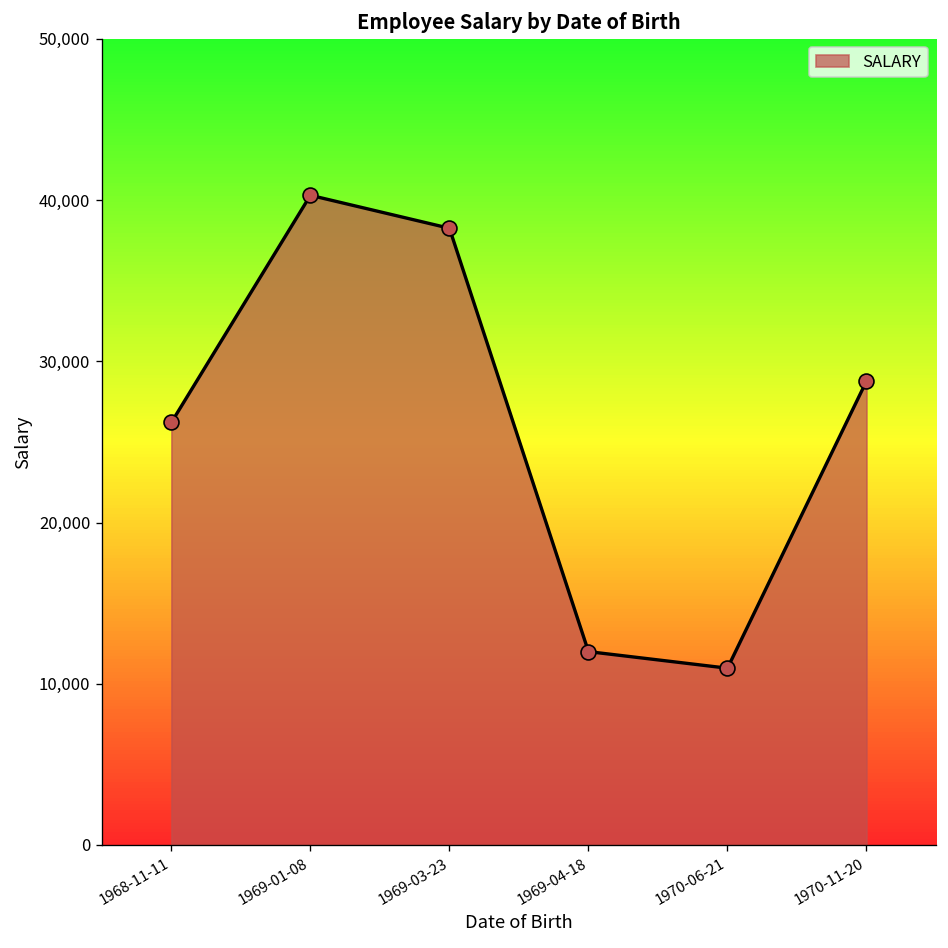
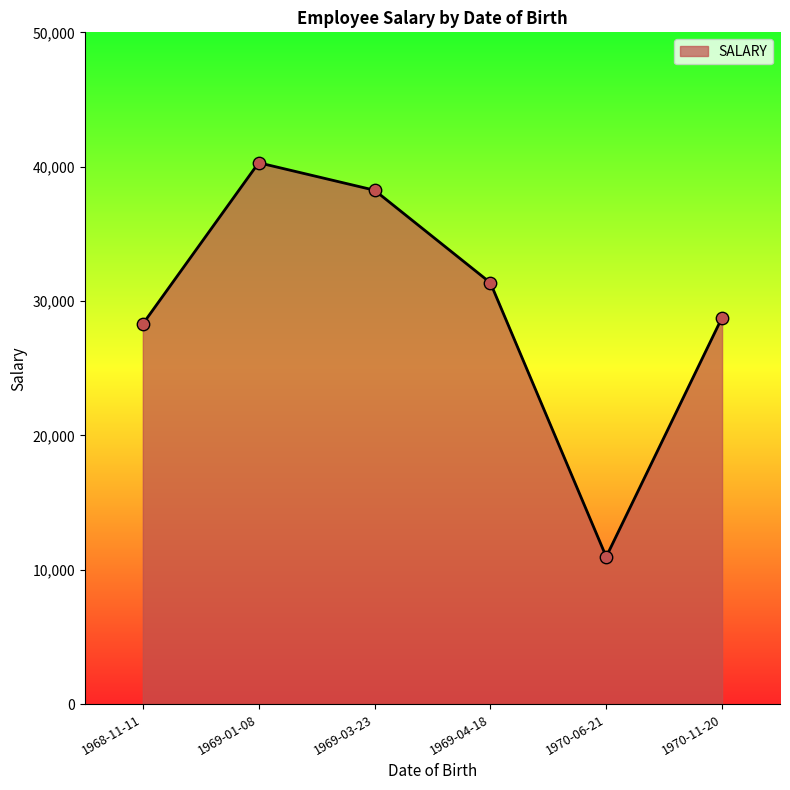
  {
-   "1968-11-11": "26,200",
+   "1968-11-11": "28,300",
    "1969-01-08": "40,300",
    "1969-03-23": "38,300",
-   "1969-04-18": "12,000",
+   "1969-04-18": "31,400",
    "1970-06-21": "11,000",
    "1970-11-20": "28,800"
  }
